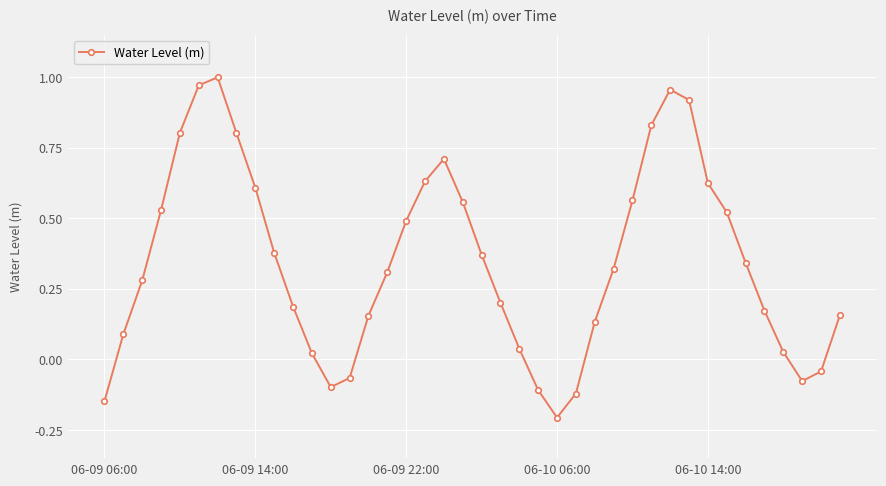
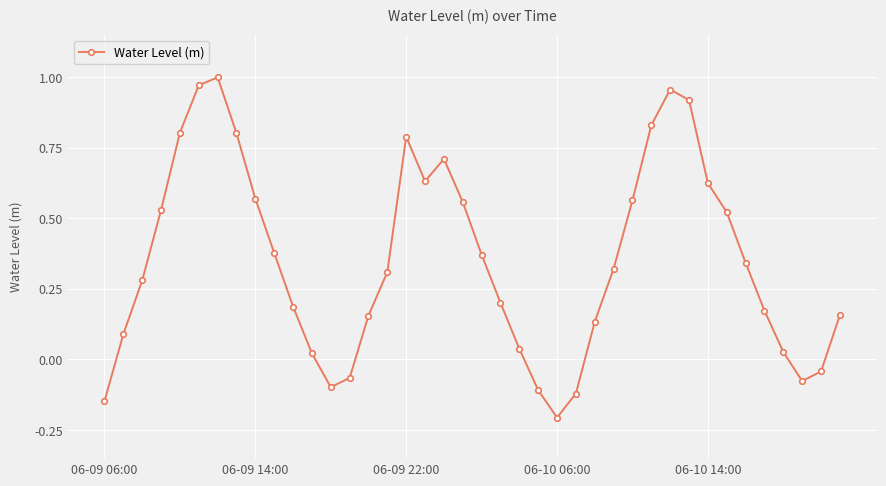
  {
    "06-09 06:00": -0.15,
-   "06-09 14:00": 0.61,
-   "06-09 22:00": 0.49,
+   "06-09 14:00": 0.57,
+   "06-09 22:00": 0.79,
    "06-10 06:00": -0.21,
    "06-10 14:00": 0.62
  }
